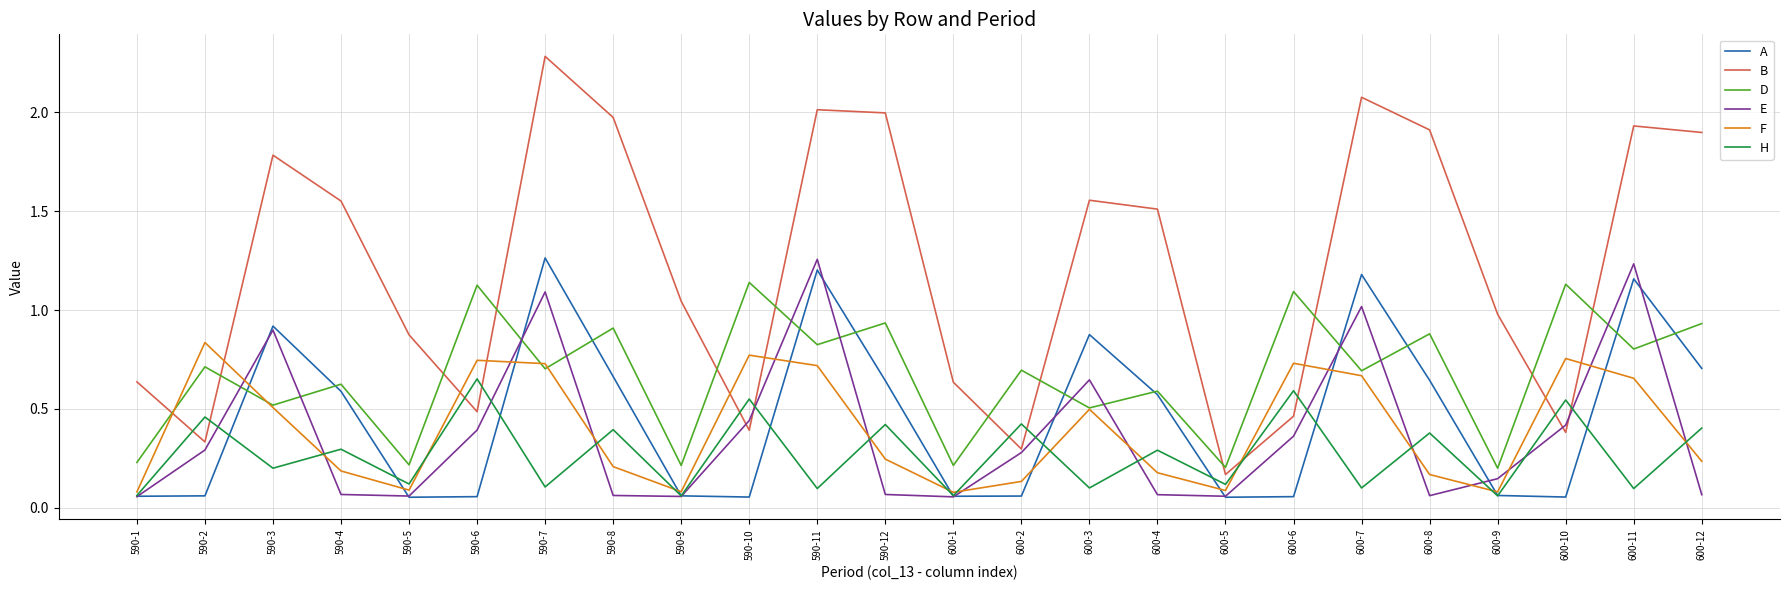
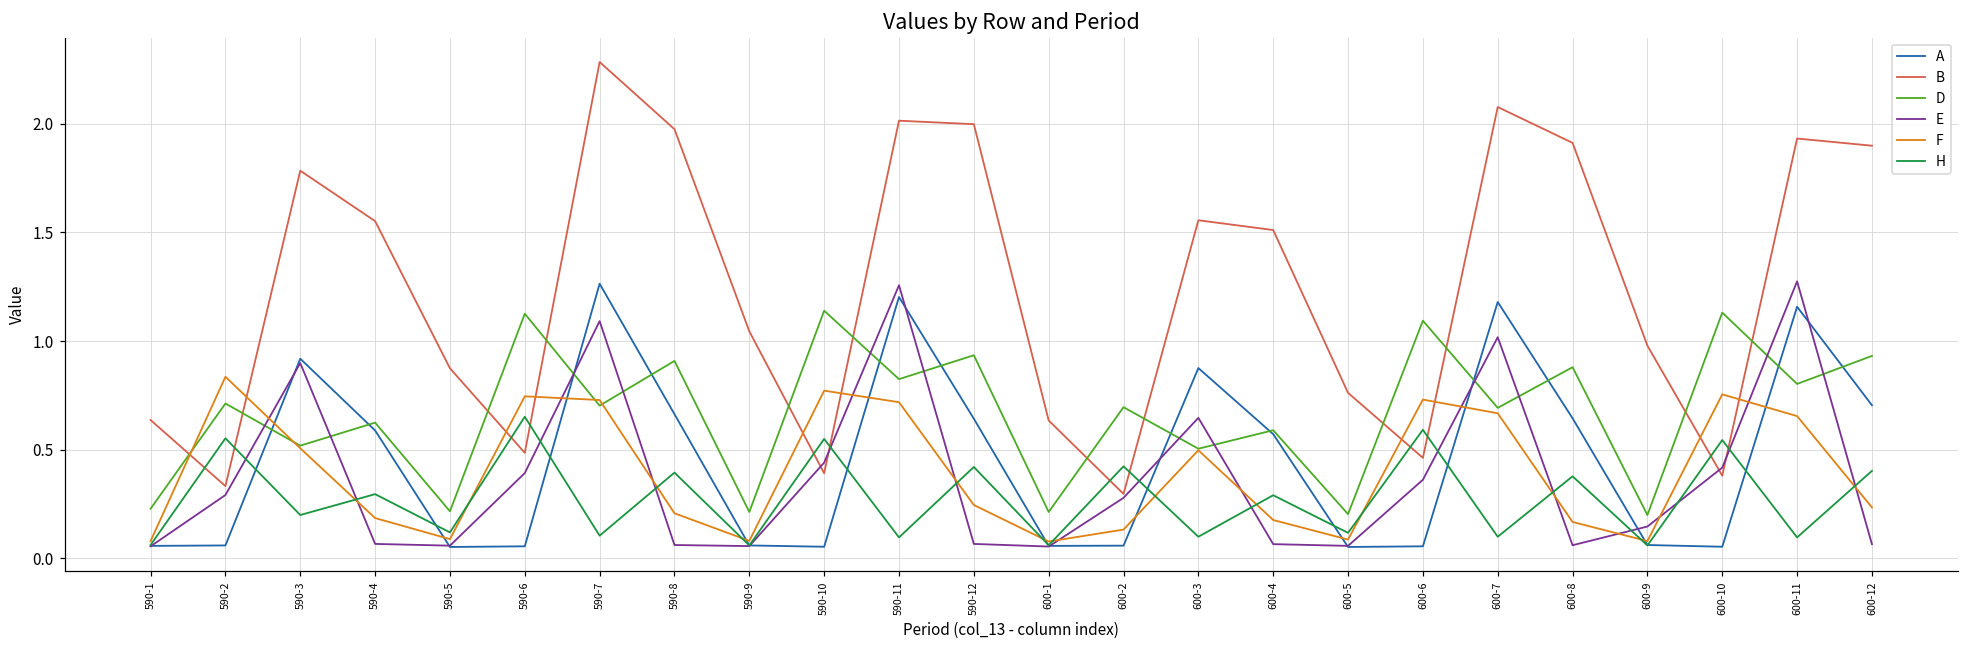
  {
    "A": {
      "590-2": 0.06,
      "590-3": 0.92,
      "590-4": 0.59,
      "590-6": 0.06,
      "590-7": 1.26,
      "590-8": 0.66,
      "590-10": 0.05,
      "590-11": 1.20,
      "590-12": 0.64,
      "600-2": 0.06,
      "600-3": 0.88,
      "600-4": 0.57,
      "600-6": 0.06,
      "600-7": 1.18,
      "600-8": 0.65,
      "600-10": 0.05,
      "600-11": 1.16,
      "600-12": 0.71
    },
    "B": {
      "590-1": 0.64,
      "590-2": 0.33,
      "590-3": 1.78,
      "590-4": 1.55,
      "590-5": 0.88,
      "590-6": 0.49,
      "590-7": 2.28,
      "590-8": 1.98,
      "590-9": 1.05,
      "590-10": 0.39,
      "590-11": 2.01,
      "590-12": 2.00,
      "600-1": 0.64,
      "600-2": 0.30,
      "600-3": 1.56,
      "600-4": 1.51,
-     "600-5": 0.17,
+     "600-5": 0.76,
      "600-6": 0.46,
      "600-7": 2.08,
      "600-8": 1.91,
      "600-9": 0.98,
      "600-10": 0.38,
      "600-11": 1.93,
      "600-12": 1.90
    },
    "D": {
      "590-1": 0.23,
      "590-2": 0.71,
      "590-4": 0.63,
      "590-5": 0.22,
      "590-6": 1.13,
      "590-7": 0.70,
      "590-8": 0.91,
      "590-9": 0.21,
      "590-10": 1.14,
      "590-11": 0.83,
      "590-12": 0.94,
      "600-1": 0.21,
      "600-2": 0.70,
      "600-4": 0.59,
      "600-5": 0.20,
      "600-6": 1.09,
      "600-7": 0.69,
      "600-8": 0.88,
      "600-9": 0.20,
      "600-10": 1.13,
      "600-11": 0.80,
      "600-12": 0.93
    },
    "E": {
      "590-2": 0.29,
      "590-3": 0.90,
      "590-4": 0.07,
      "590-6": 0.39,
      "590-7": 1.09,
      "590-8": 0.06,
      "590-10": 0.44,
      "590-11": 1.26,
      "590-12": 0.07,
      "600-2": 0.28,
      "600-3": 0.65,
      "600-4": 0.07,
      "600-6": 0.36,
      "600-7": 1.02,
      "600-8": 0.06,
      "600-9": 0.15,
      "600-10": 0.42,
-     "600-11": 1.23,
+     "600-11": 1.28,
      "600-12": 0.07
    },
    "F": {
      "590-1": 0.08,
      "590-2": 0.84,
      "590-4": 0.19,
      "590-5": 0.09,
      "590-6": 0.75,
      "590-7": 0.73,
      "590-8": 0.21,
      "590-9": 0.08,
      "590-10": 0.77,
      "590-11": 0.72,
      "590-12": 0.25,
      "600-1": 0.08,
      "600-2": 0.13,
      "600-4": 0.18,
      "600-5": 0.09,
      "600-6": 0.73,
      "600-7": 0.67,
      "600-8": 0.17,
      "600-9": 0.08,
      "600-10": 0.76,
      "600-11": 0.66,
      "600-12": 0.24
    },
    "H": {
-     "590-2": 0.46,
+     "590-2": 0.55,
      "590-3": 0.20,
      "590-4": 0.30,
      "590-5": 0.12,
      "590-6": 0.65,
      "590-7": 0.11,
      "590-8": 0.40,
      "590-10": 0.55,
      "590-11": 0.10,
      "590-12": 0.42,
      "600-2": 0.42,
      "600-3": 0.10,
      "600-4": 0.29,
      "600-5": 0.12,
      "600-6": 0.59,
      "600-7": 0.10,
      "600-8": 0.38,
      "600-10": 0.55,
      "600-11": 0.10,
      "600-12": 0.40
    }
  }
